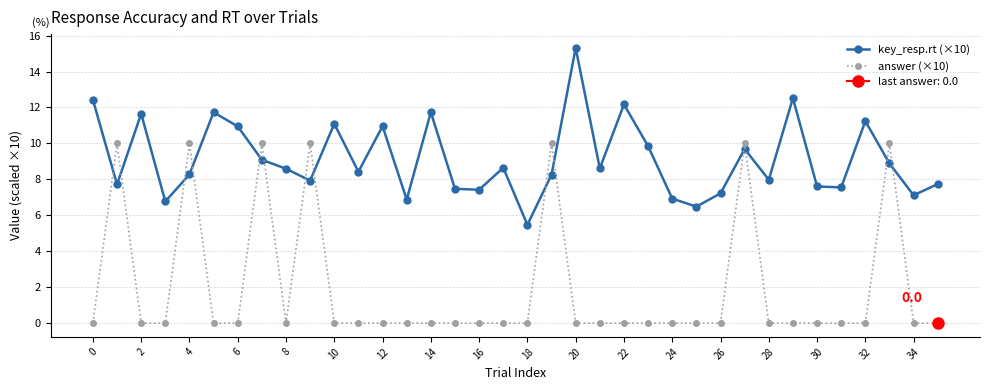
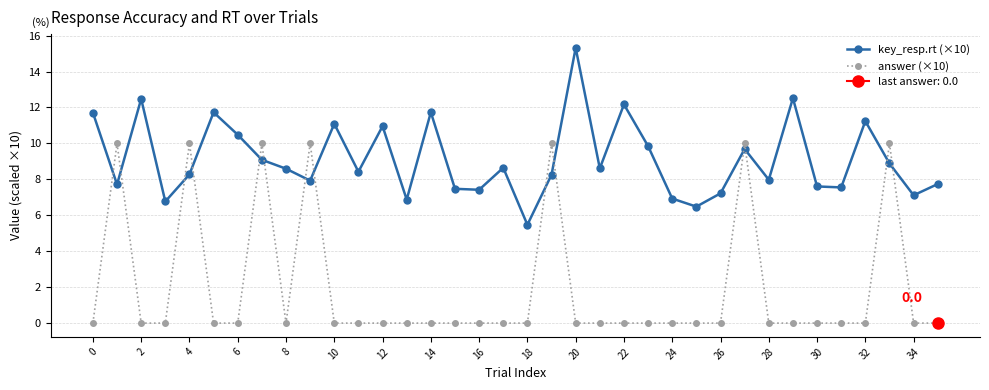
  {
    "key_resp.rt (×10)": {
-     "0": 12.4,
-     "2": 11.7,
+     "0": 11.7,
+     "2": 12.5,
      "4": 8.3,
-     "6": 10.9,
+     "6": 10.5,
      "8": 8.6,
      "10": 11.1,
      "12": 11.0,
      "14": 11.7,
      "16": 7.4,
      "18": 5.5,
      "20": 15.3,
      "22": 12.2,
      "24": 6.9,
      "26": 7.2,
      "28": 8.0,
      "30": 7.6,
      "32": 11.2,
      "34": 7.1
    },
    "answer (×10)": {
      "34": 0.0
    }
  }
